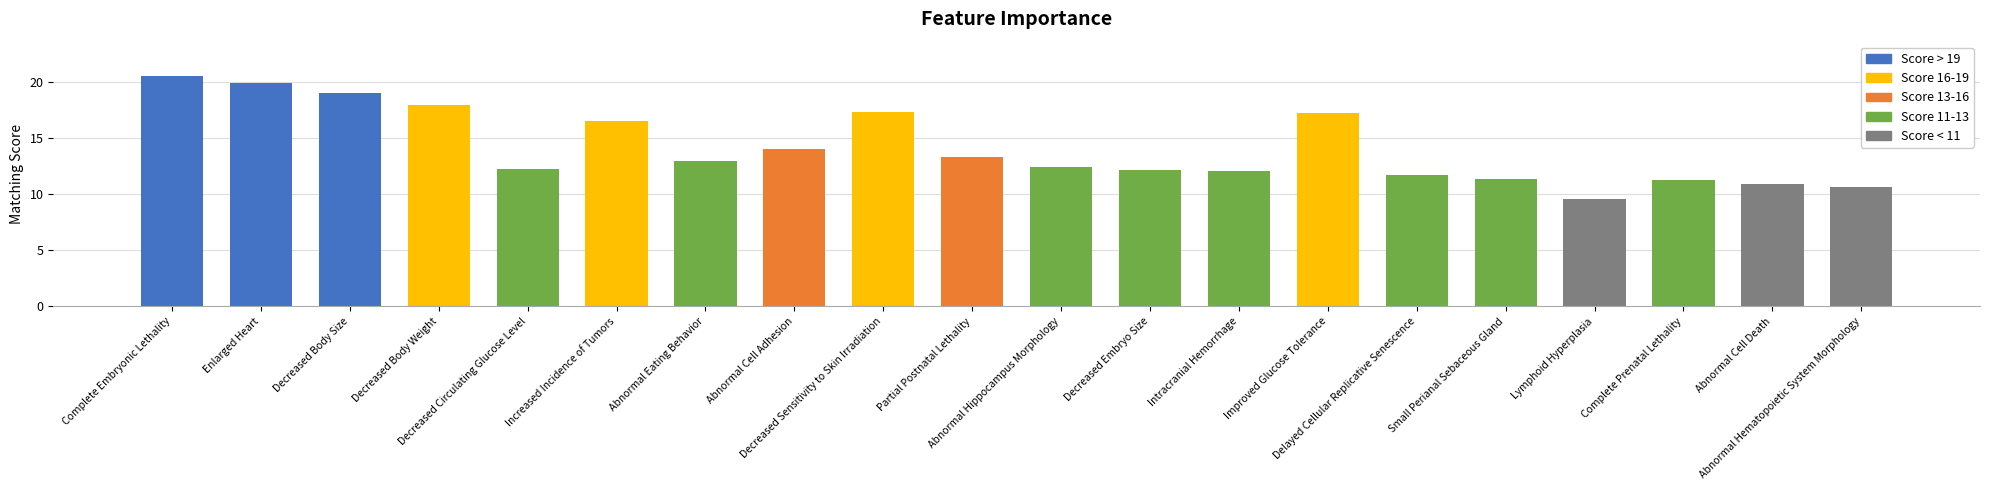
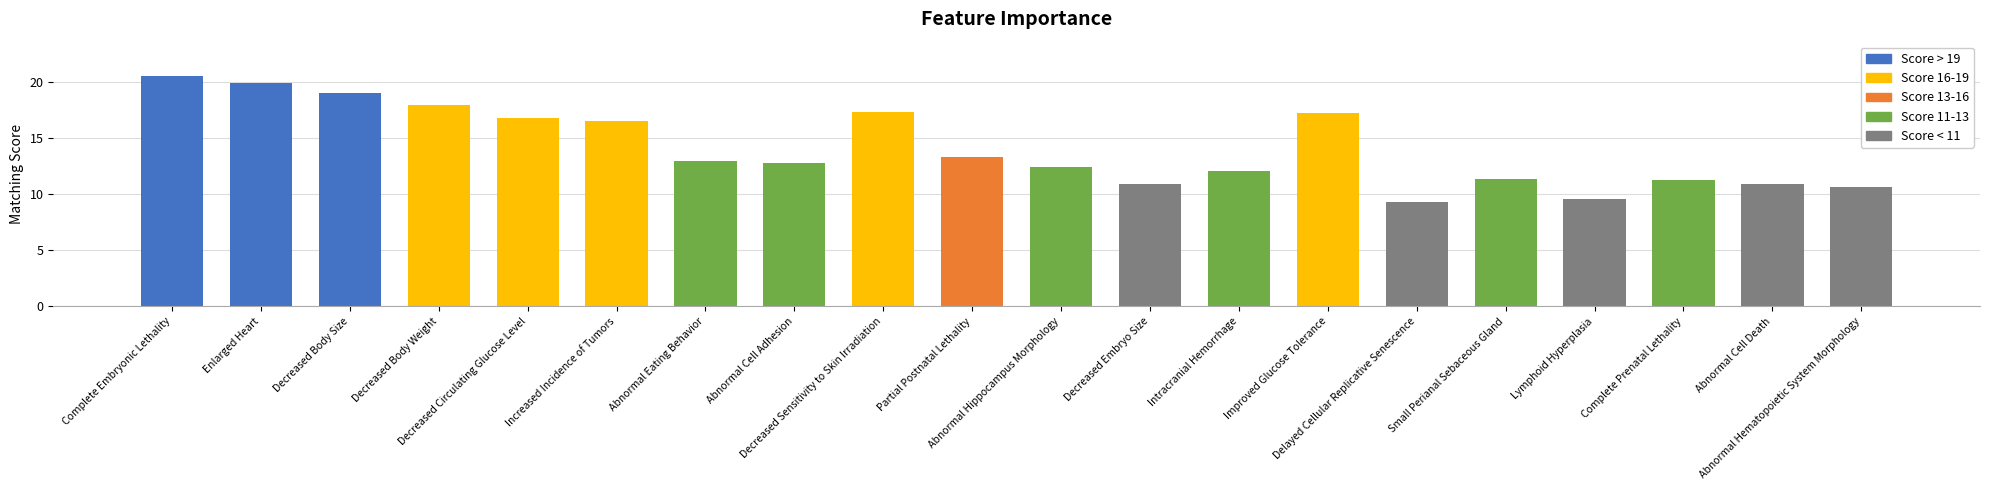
  {
    "Complete Embryonic Lethality": 20.6,
    "Enlarged Heart": 19.9,
    "Decreased Body Size": 19.1,
    "Decreased Body Weight": 18.0,
-   "Decreased Circulating Glucose Level": 12.3,
+   "Decreased Circulating Glucose Level": 16.8,
    "Increased Incidence of Tumors": 16.5,
    "Abnormal Eating Behavior": 13.0,
-   "Abnormal Cell Adhesion": 14.0,
+   "Abnormal Cell Adhesion": 12.8,
    "Decreased Sensitivity to Skin Irradiation": 17.3,
    "Partial Postnatal Lethality": 13.3,
    "Abnormal Hippocampus Morphology": 12.5,
-   "Decreased Embryo Size": 12.2,
+   "Decreased Embryo Size": 11.0,
    "Intracranial Hemorrhage": 12.1,
    "Improved Glucose Tolerance": 17.2,
-   "Delayed Cellular Replicative Senescence": 11.7,
+   "Delayed Cellular Replicative Senescence": 9.3,
    "Small Perianal Sebaceous Gland": 11.4,
    "Lymphoid Hyperplasia": 9.6,
    "Complete Prenatal Lethality": 11.3,
    "Abnormal Cell Death": 10.9,
    "Abnormal Hematopoietic System Morphology": 10.7
  }
